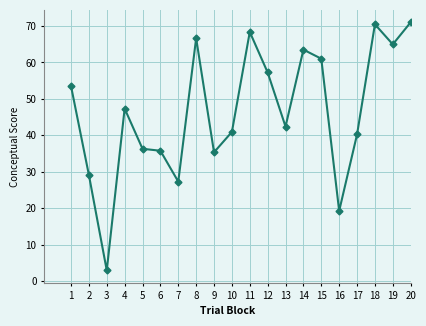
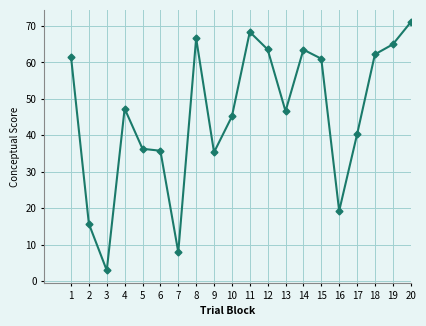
  {
-   "1": 54,
-   "2": 29,
+   "1": 62,
+   "2": 16,
    "3": 3,
    "4": 47,
    "5": 36,
    "6": 36,
-   "7": 27,
+   "7": 8,
    "8": 67,
    "9": 35,
-   "10": 41,
+   "10": 45,
    "11": 68,
-   "12": 57,
-   "13": 42,
+   "12": 64,
+   "13": 47,
    "14": 64,
    "15": 61,
    "16": 19,
    "17": 40,
-   "18": 70,
+   "18": 62,
    "19": 65,
    "20": 71
  }
